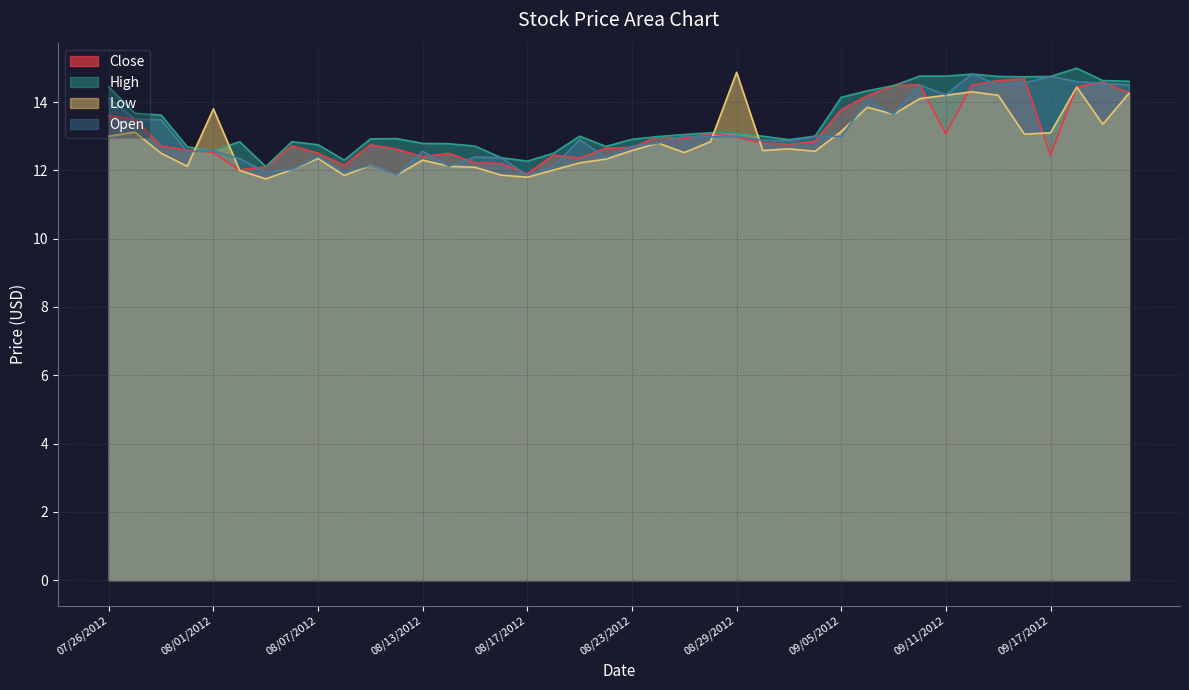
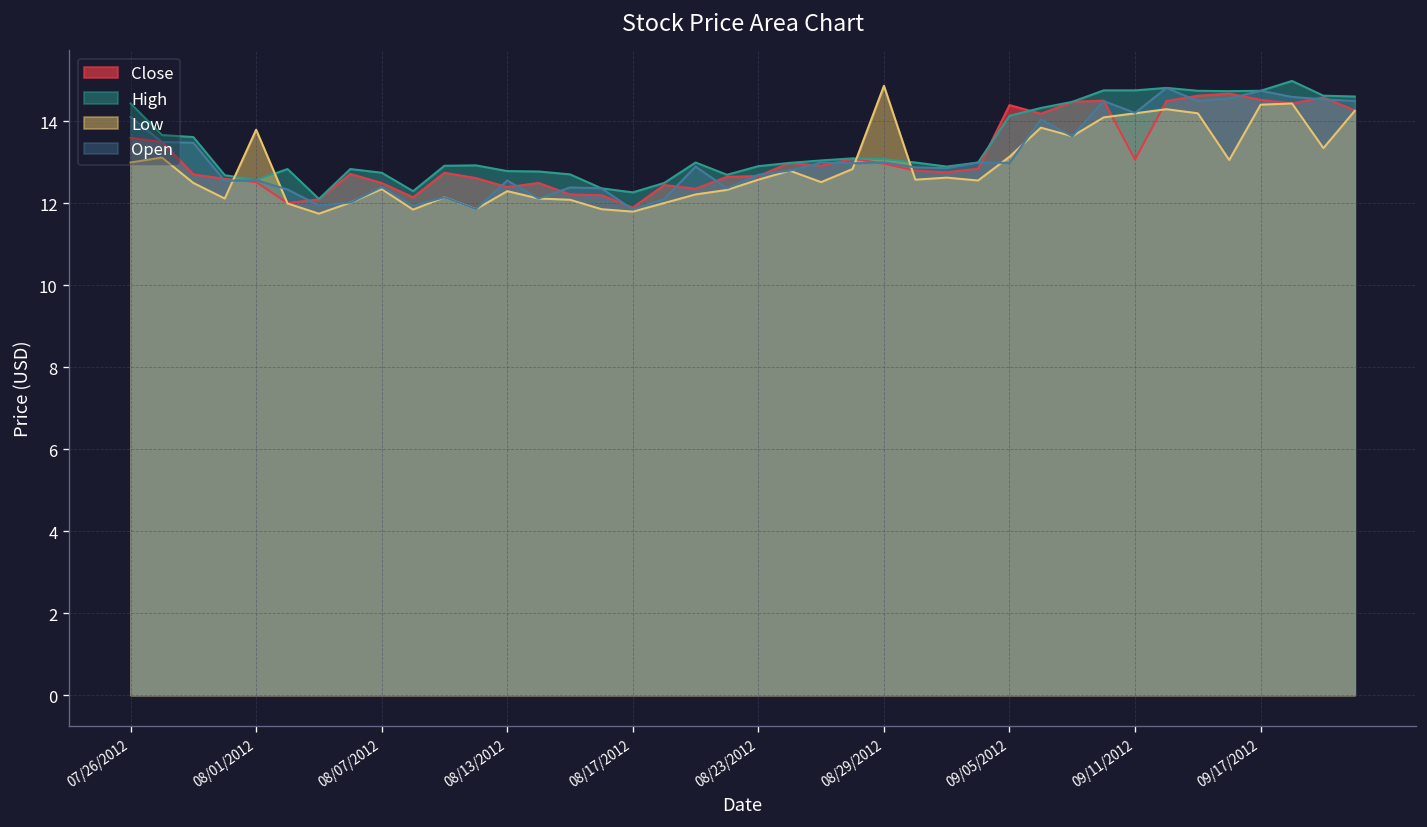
  {
    "Close": {
      "08/07/2012": 12.5,
      "08/13/2012": 12.4,
-     "09/05/2012": 13.8,
+     "09/05/2012": 14.4,
      "09/11/2012": 13.1,
-     "09/17/2012": 12.5
+     "09/17/2012": 14.5
    },
    "Low": {
      "08/01/2012": 13.8,
      "08/13/2012": 12.3,
      "08/23/2012": 12.6,
      "08/29/2012": 14.9,
      "09/05/2012": 13.1,
-     "09/17/2012": 13.1
+     "09/17/2012": 14.4
    }
  }
